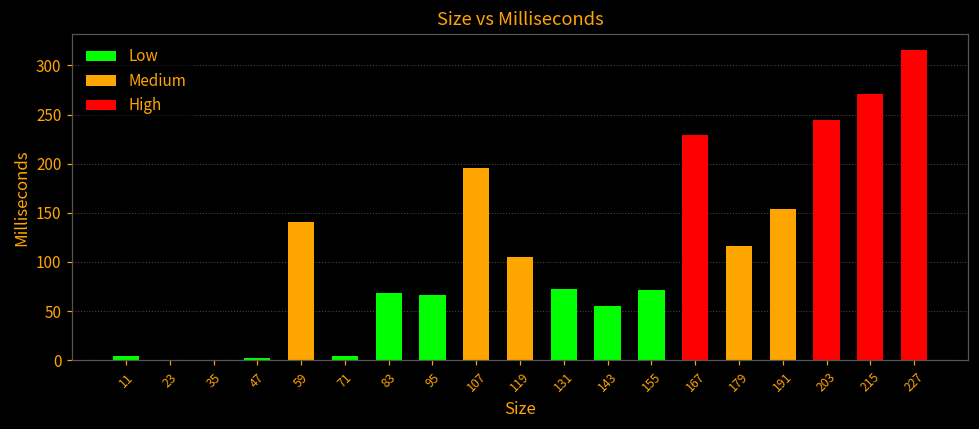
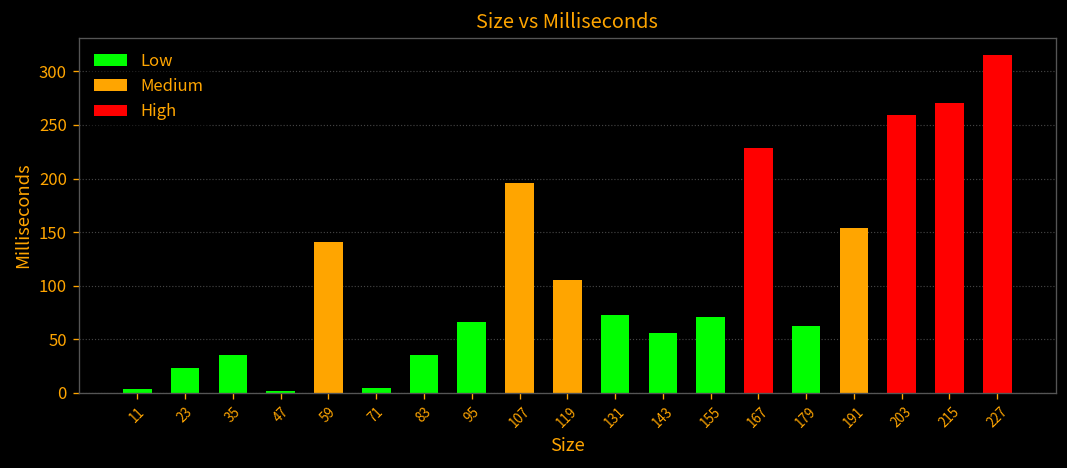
  {
    "11": 0,
-   "23": 0,
-   "35": 0,
+   "23": 20,
+   "35": 40,
    "59": 140,
    "71": 0,
-   "83": 70,
+   "83": 40,
    "95": 70,
    "107": 200,
    "119": 110,
    "131": 70,
    "143": 60,
    "155": 70,
    "167": 230,
-   "179": 120,
+   "179": 60,
    "191": 150,
-   "203": 240,
+   "203": 260,
    "215": 270,
    "227": 320
  }
